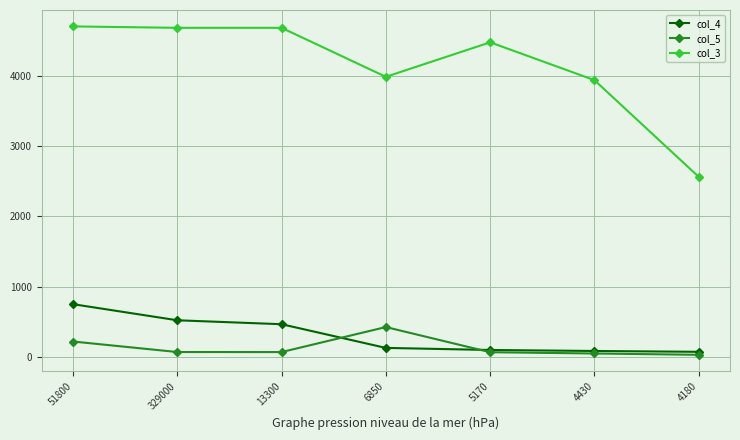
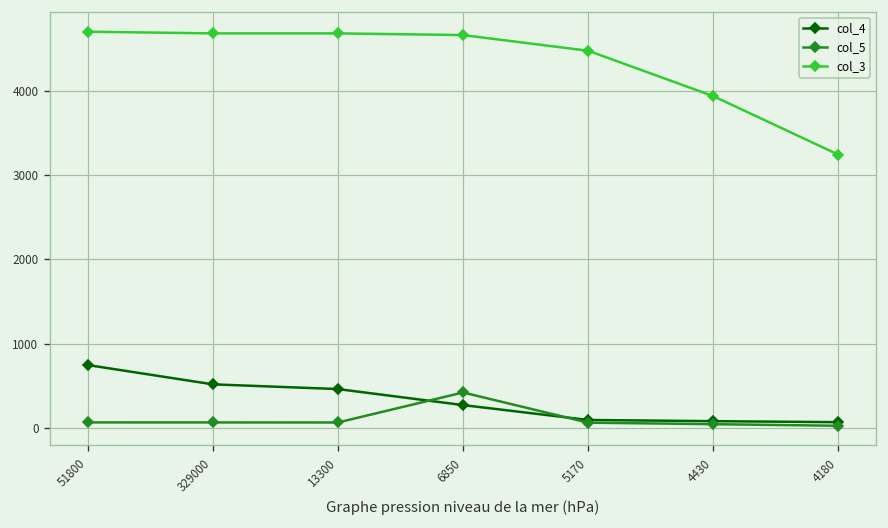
  {
    "col_4": {
      "51800": 700,
      "329000": 500,
      "13300": 500,
-     "6850": 100,
+     "6850": 300,
      "4180": 100
    },
    "col_5": {
-     "51800": 200,
+     "51800": 100,
      "329000": 100,
      "13300": 100,
      "6850": 400,
      "4180": 0
    },
    "col_3": {
      "51800": 4700,
      "329000": 4700,
      "13300": 4700,
-     "6850": 4000,
+     "6850": 4700,
      "5170": 4500,
      "4430": 3900,
-     "4180": 2600
+     "4180": 3200
    }
  }
